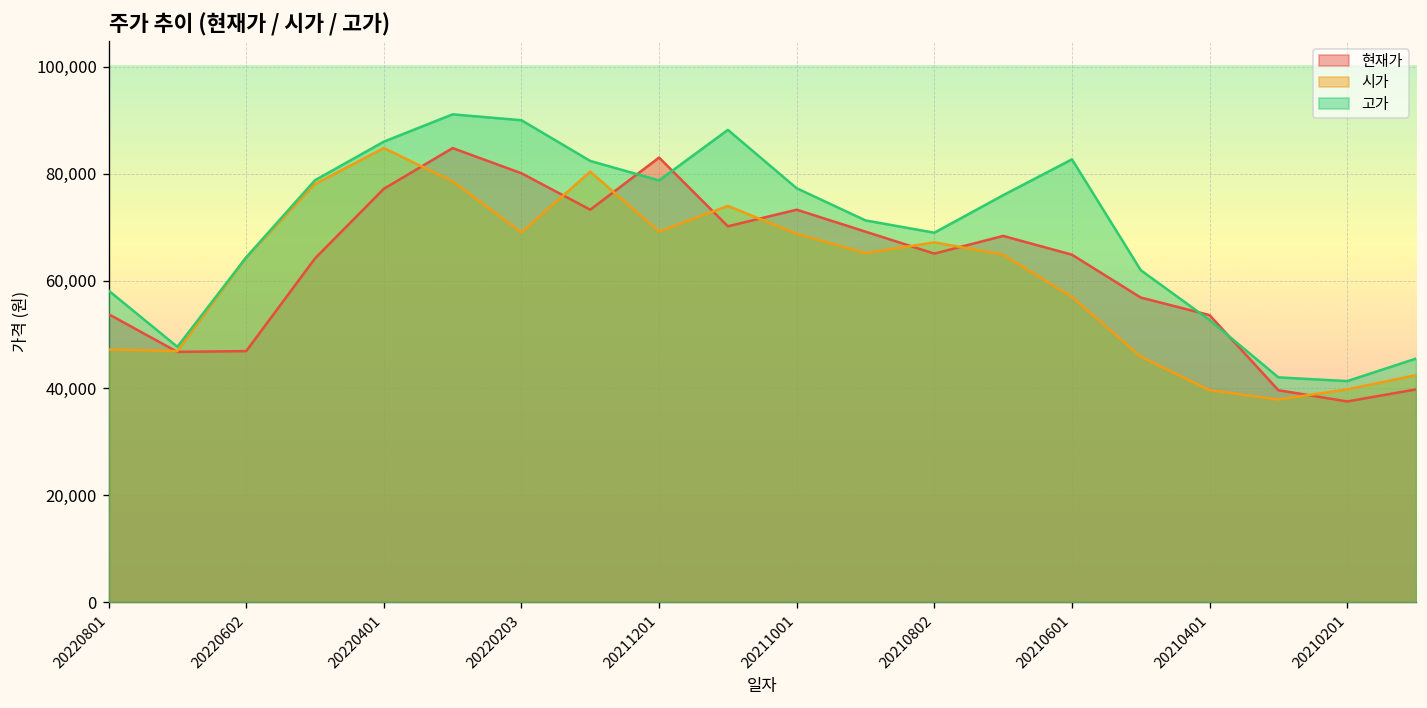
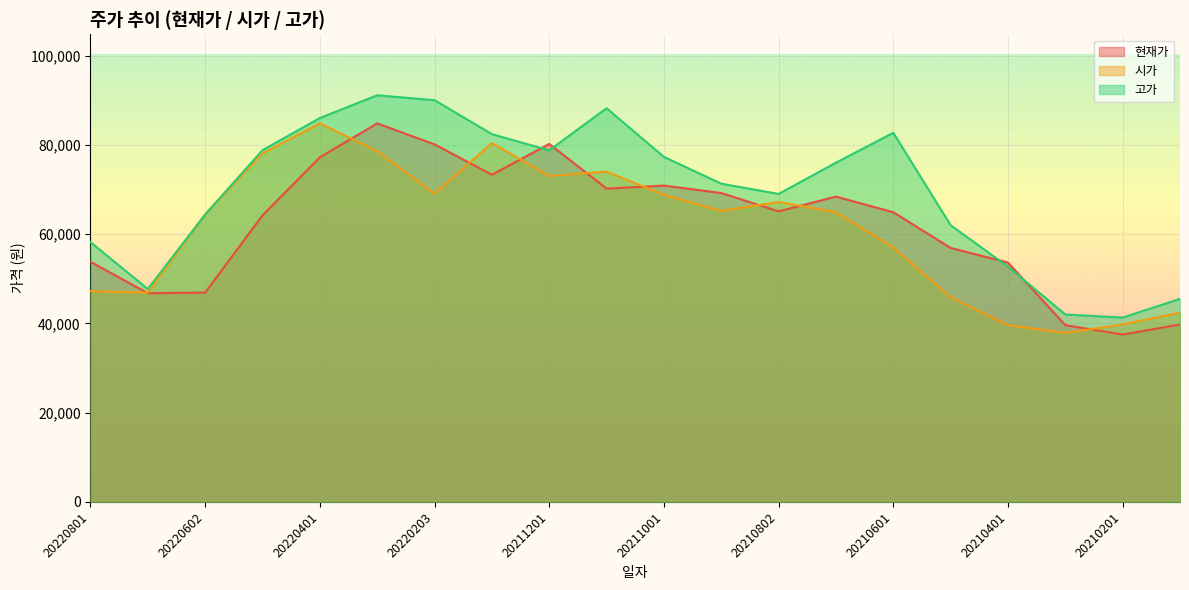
  {
    "현재가": {
      "20220801": "54,000",
      "20220602": "47,000",
      "20220401": "77,000",
      "20220203": "80,000",
-     "20211201": "83,000",
-     "20211001": "73,000",
+     "20211201": "80,000",
+     "20211001": "71,000",
      "20210802": "65,000",
      "20210601": "65,000",
      "20210401": "54,000",
      "20210201": "38,000"
    },
    "시가": {
      "20220801": "47,000",
      "20220401": "85,000",
      "20220203": "69,000",
-     "20211201": "69,000",
+     "20211201": "73,000",
      "20211001": "69,000",
      "20210802": "67,000",
      "20210601": "57,000",
      "20210401": "40,000",
      "20210201": "40,000"
    },
    "고가": {
      "20220801": "58,000",
      "20220401": "86,000",
      "20220203": "90,000",
      "20211201": "79,000",
      "20211001": "77,000",
      "20210802": "69,000",
      "20210601": "83,000",
      "20210401": "53,000",
      "20210201": "41,000"
    }
  }
